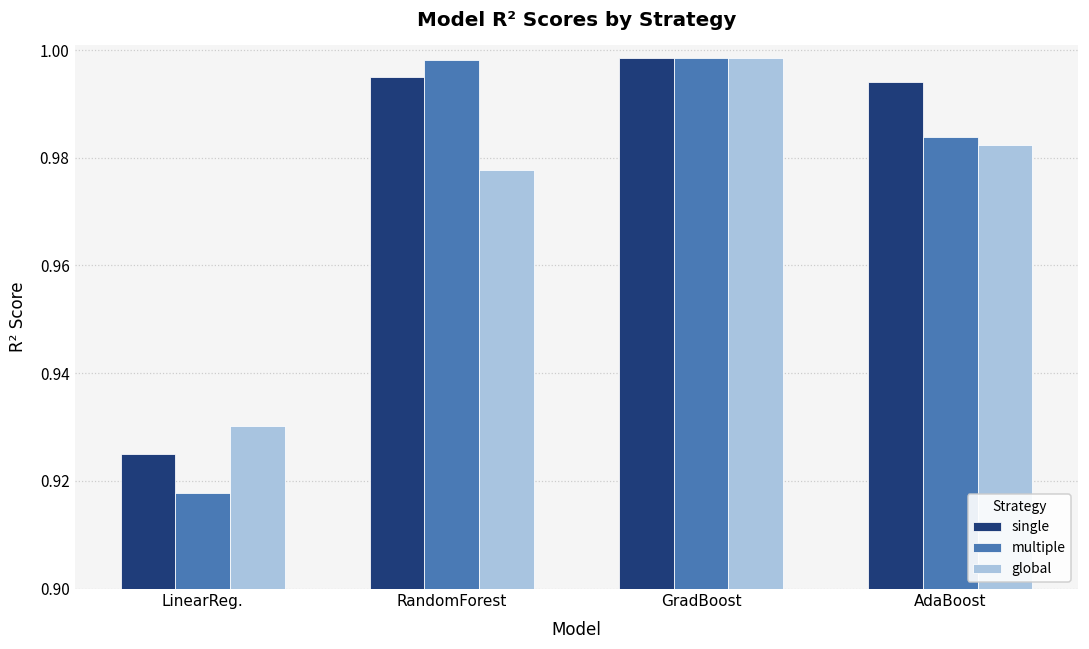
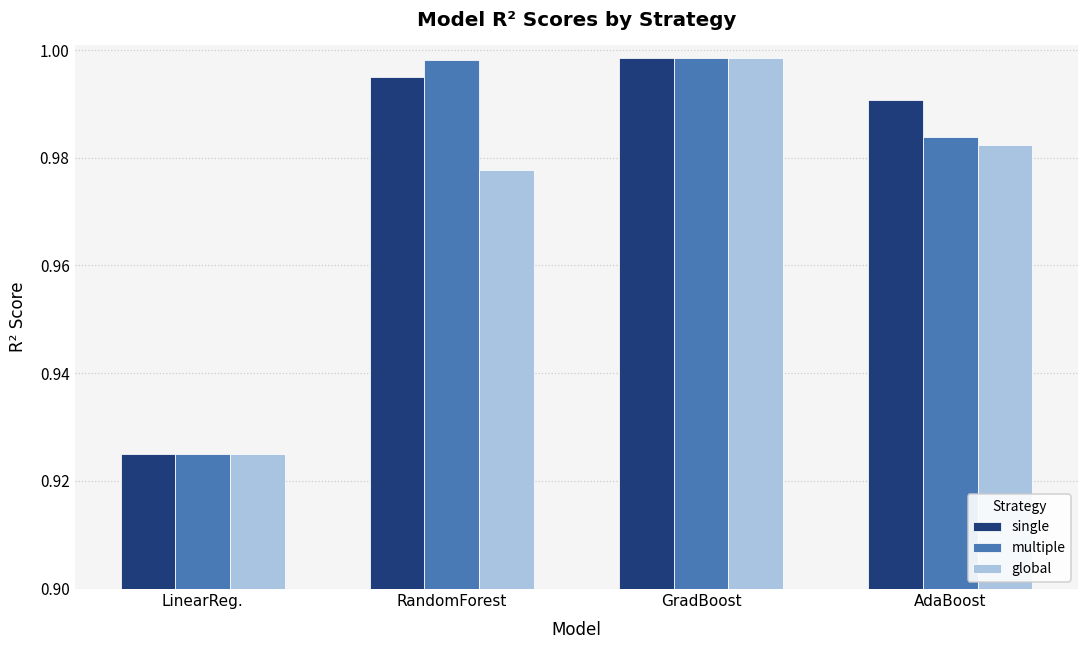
  {
    "single": {
      "LinearReg.": 0.925,
      "RandomForest": 0.995,
      "GradBoost": 0.998,
-     "AdaBoost": 0.994
+     "AdaBoost": 0.991
    },
    "multiple": {
-     "LinearReg.": 0.918,
+     "LinearReg.": 0.925,
      "RandomForest": 0.998,
      "GradBoost": 0.998,
      "AdaBoost": 0.984
    },
    "global": {
-     "LinearReg.": 0.930,
+     "LinearReg.": 0.925,
      "RandomForest": 0.978,
      "GradBoost": 0.998,
      "AdaBoost": 0.982
    }
  }
